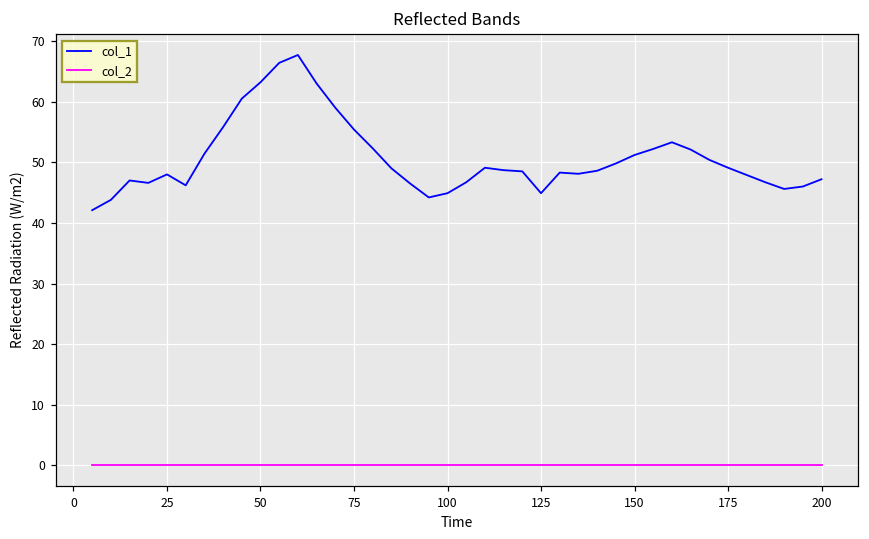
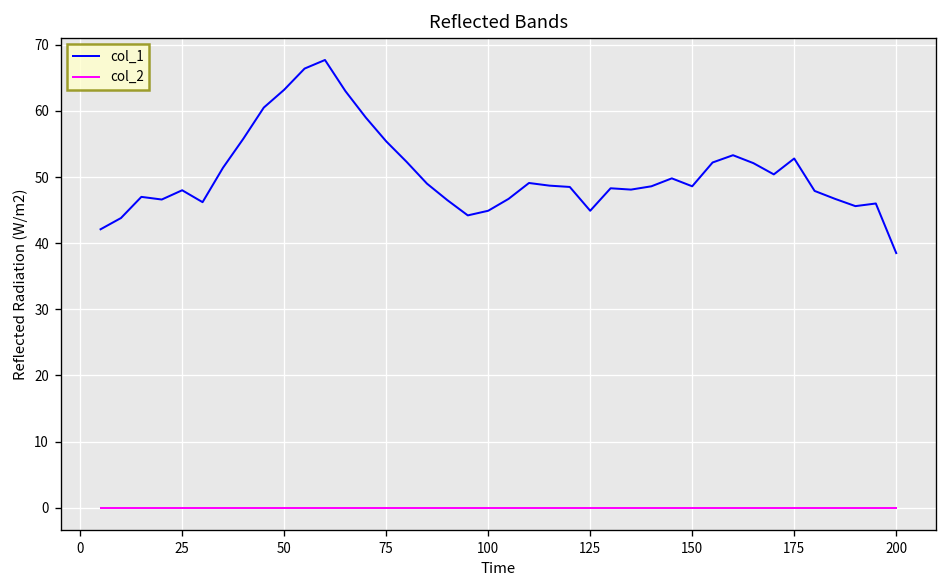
  {
    "col_1": {
      "25": 48,
      "50": 63,
      "75": 55,
      "100": 45,
      "125": 45,
-     "150": 51,
-     "175": 49,
-     "200": 47
+     "150": 49,
+     "175": 53,
+     "200": 39
    },
    "col_2": {
      "25": 0,
      "50": 0,
      "75": 0,
      "100": 0,
      "125": 0,
      "150": 0,
      "175": 0,
      "200": 0
    }
  }
